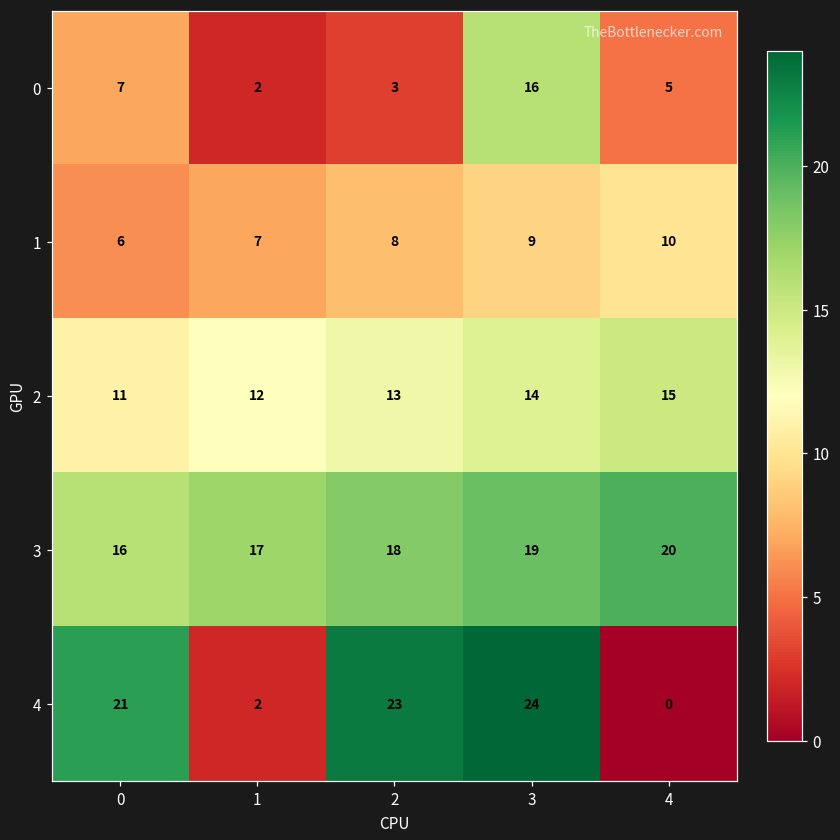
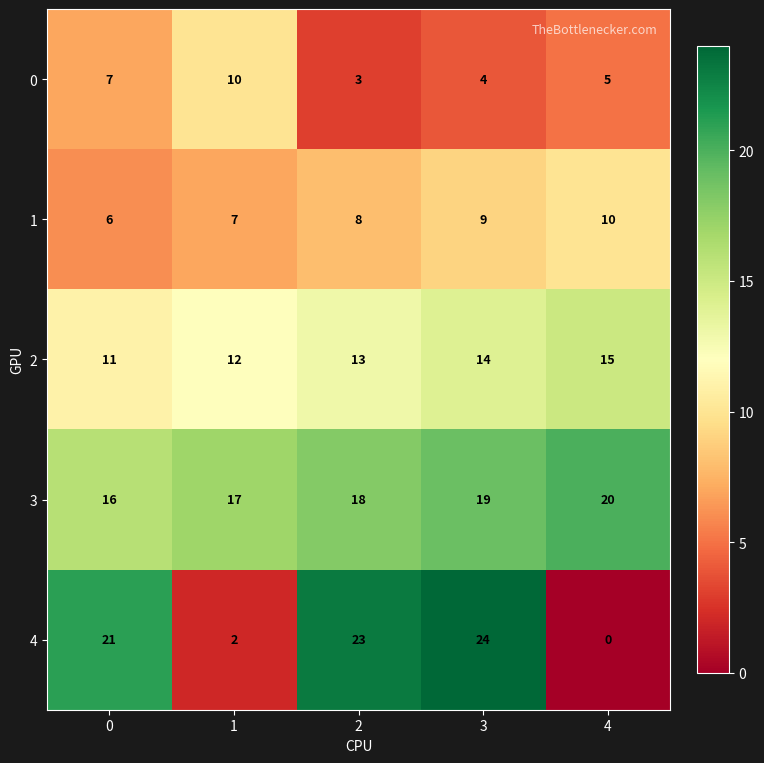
  {
    "0": {
      "0": 7,
-     "1": 2,
+     "1": 10,
      "2": 3,
-     "3": 16
+     "3": 4
    },
    "1": {
      "0": 6,
      "1": 7,
      "2": 8,
      "3": 9,
      "4": 10
    },
    "2": {
      "0": 11,
      "1": 12,
      "2": 13,
      "3": 14,
      "4": 15
    },
    "3": {
      "0": 16,
      "1": 17,
      "2": 18,
      "3": 19,
      "4": 20
    },
    "4": {
      "0": 21,
      "1": 2,
      "2": 23,
      "3": 24,
      "4": 0
    }
  }
